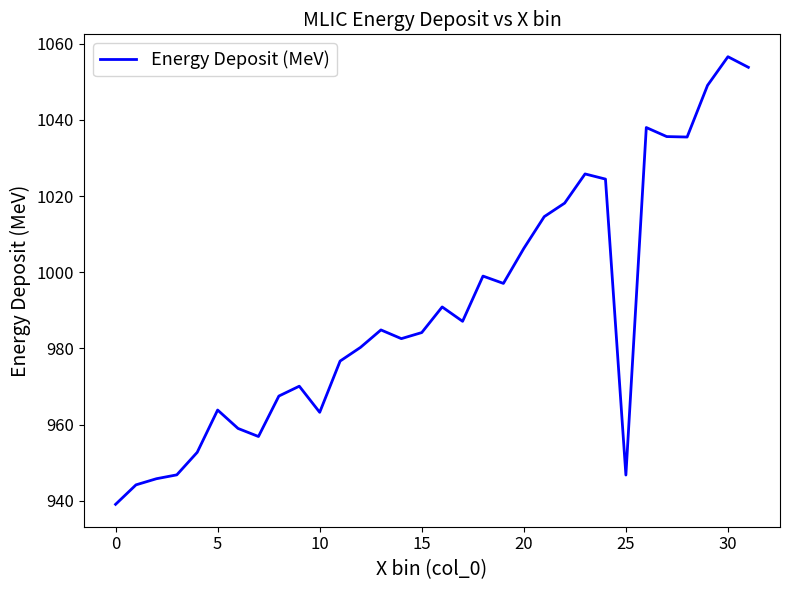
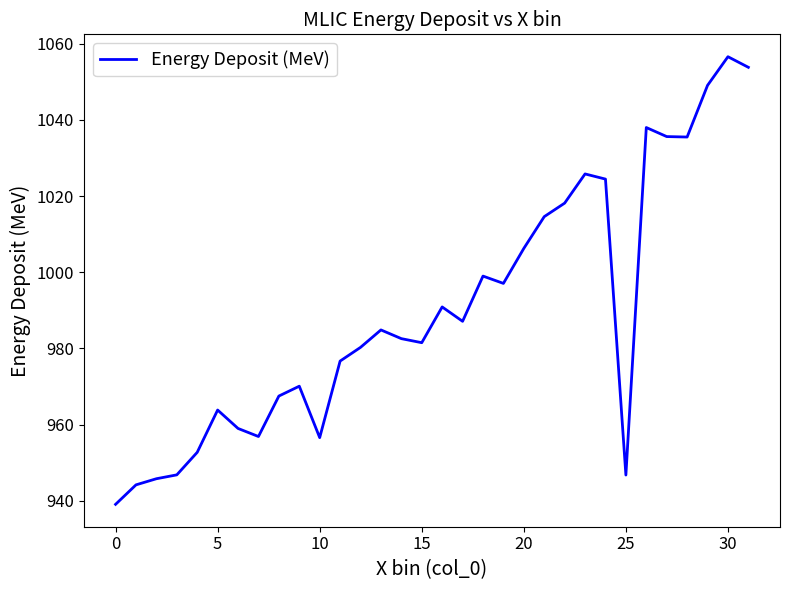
  {
    "0": 939,
    "5": 964,
-   "10": 963,
-   "15": 984,
+   "10": 957,
+   "15": 982,
    "20": 1006,
    "25": 947,
    "30": 1057
  }
